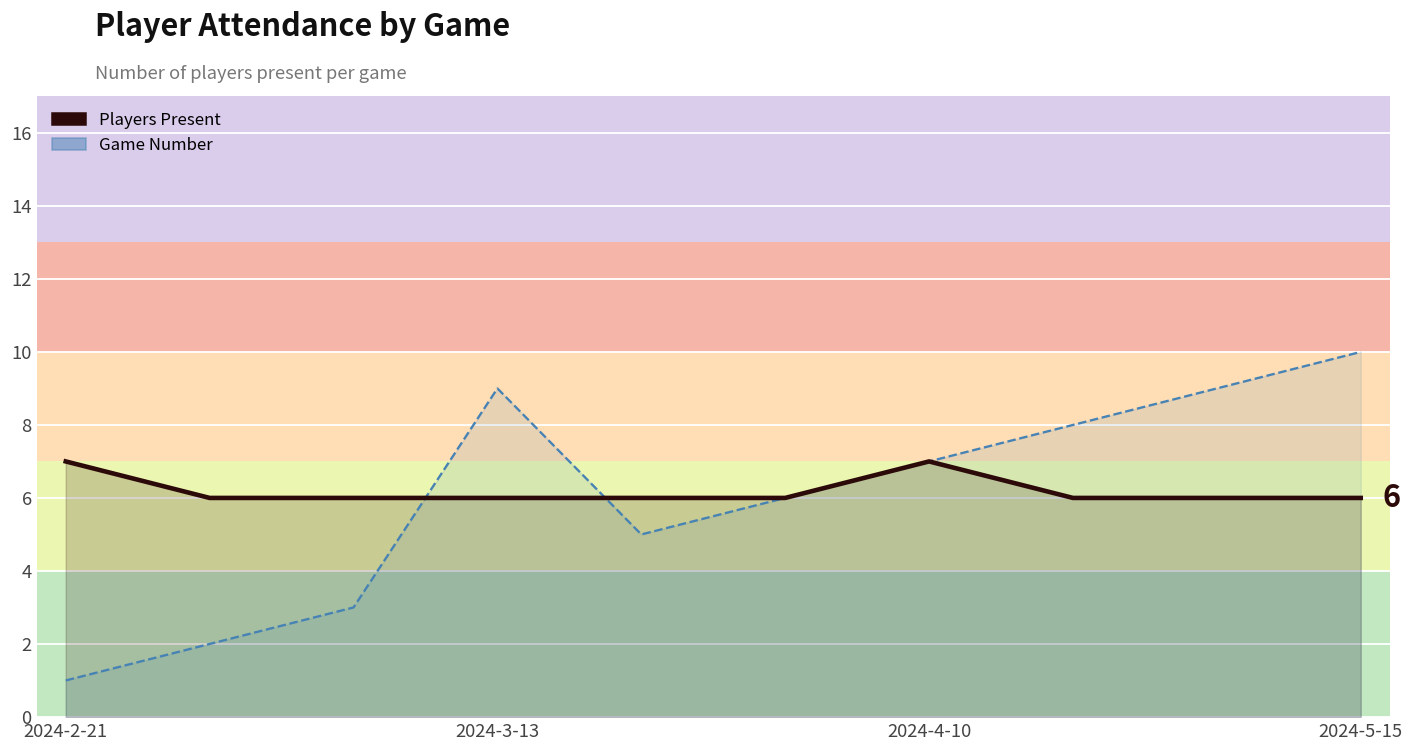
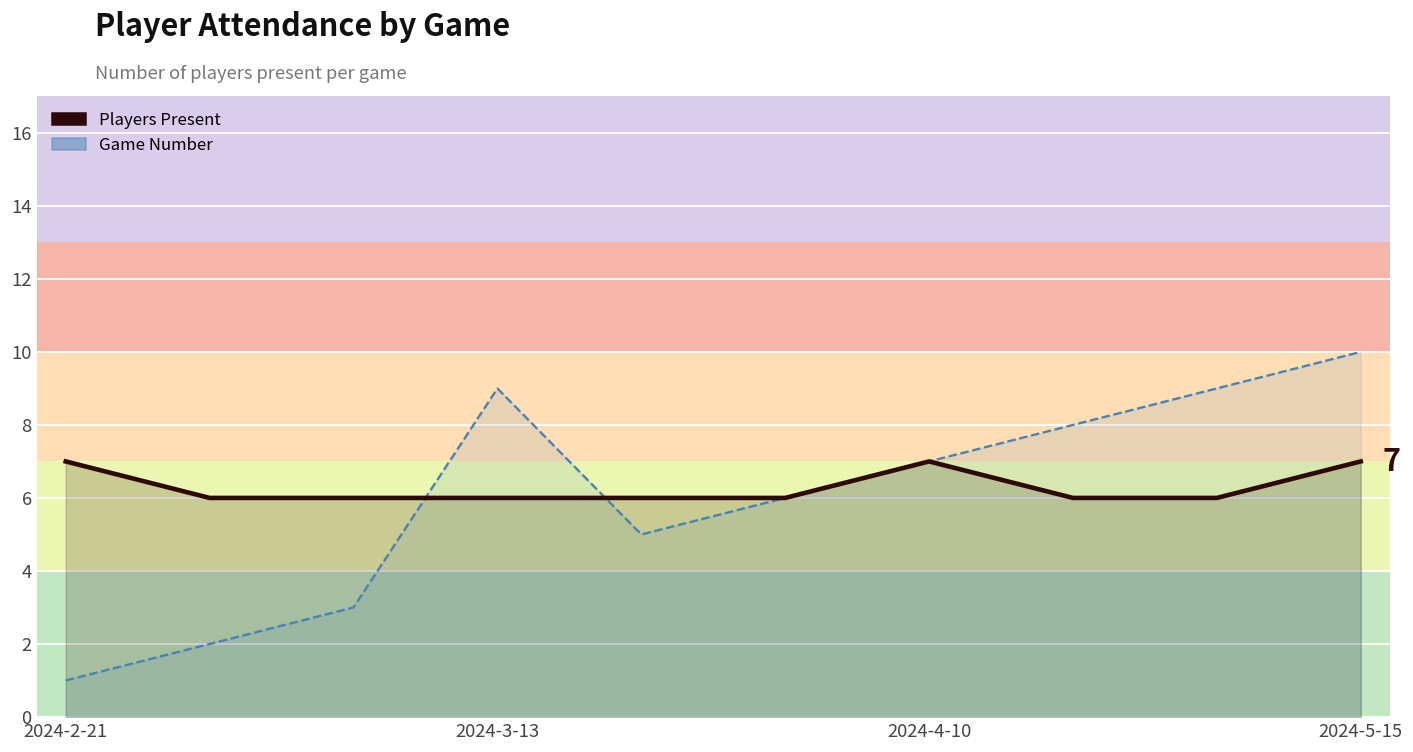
  {
    "Players Present": {
-     "2024-5-15": 6
+     "2024-5-15": 7
    },
    "Game Number": {
      "2024-2-21": 1.0,
      "2024-3-13": 9.0,
      "2024-5-15": 10.0
    }
  }
